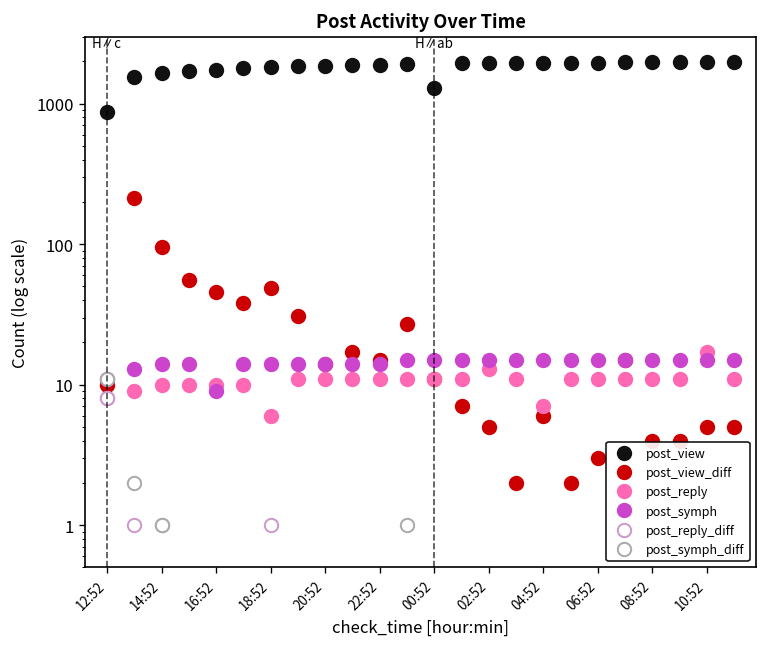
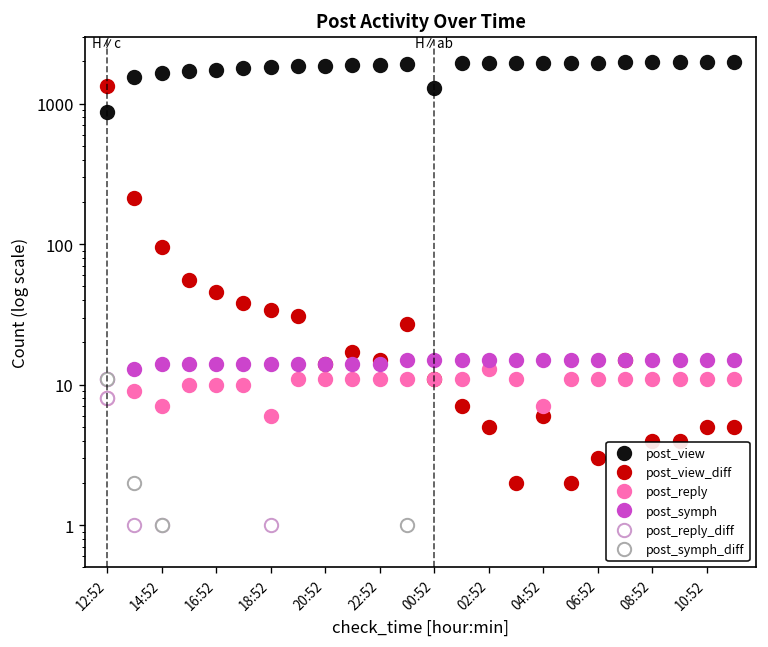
  {
    "post_view": {
      "12:52": 900,
      "14:52": 1600,
      "16:52": 1700,
      "18:52": 1800,
      "20:52": 1900,
      "22:52": 1900,
      "00:52": 1300,
      "02:52": 1900,
      "04:52": 2000,
      "06:52": 2000,
      "08:52": 2000,
      "10:52": 2000
    },
    "post_view_diff": {
-     "12:52": 10,
+     "12:52": 1300,
      "14:52": 100,
      "16:52": 46,
-     "18:52": 49,
+     "18:52": 34,
      "22:52": 15,
      "02:52": 5,
      "04:52": 6,
      "06:52": 3,
      "08:52": 4,
      "10:52": 5
    },
    "post_reply": {
-     "14:52": 10,
+     "14:52": 7,
      "16:52": 10,
      "18:52": 6,
      "20:52": 11,
      "22:52": 11,
      "02:52": 13,
      "04:52": 7,
      "06:52": 11,
      "08:52": 11,
-     "10:52": 17
+     "10:52": 11
    },
    "post_symph": {
      "14:52": 14,
-     "16:52": 9,
+     "16:52": 14,
      "18:52": 14,
      "22:52": 14,
      "00:52": 15,
      "02:52": 15,
      "04:52": 15,
      "06:52": 15,
      "08:52": 15,
      "10:52": 15
    }
  }
